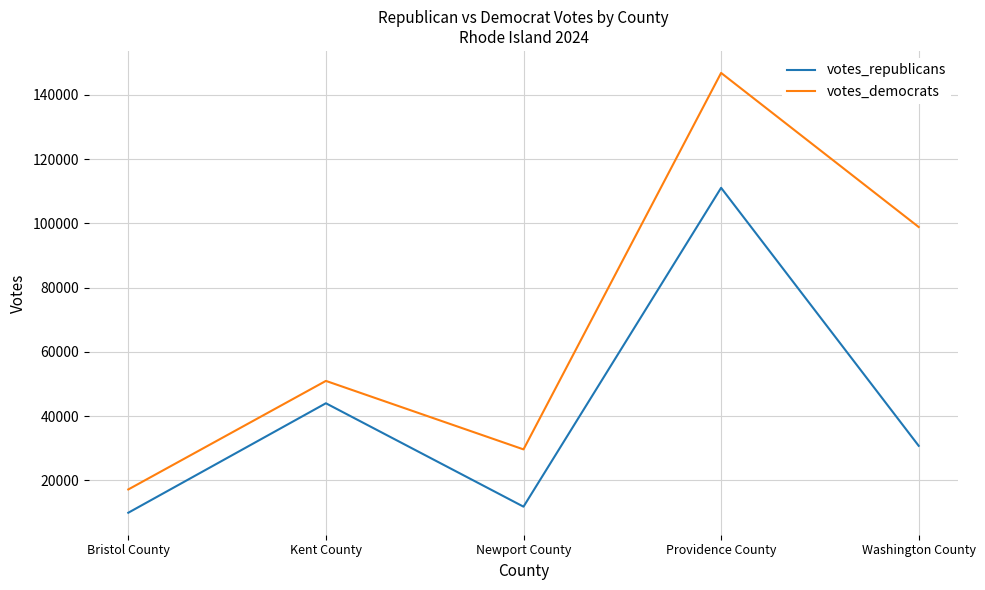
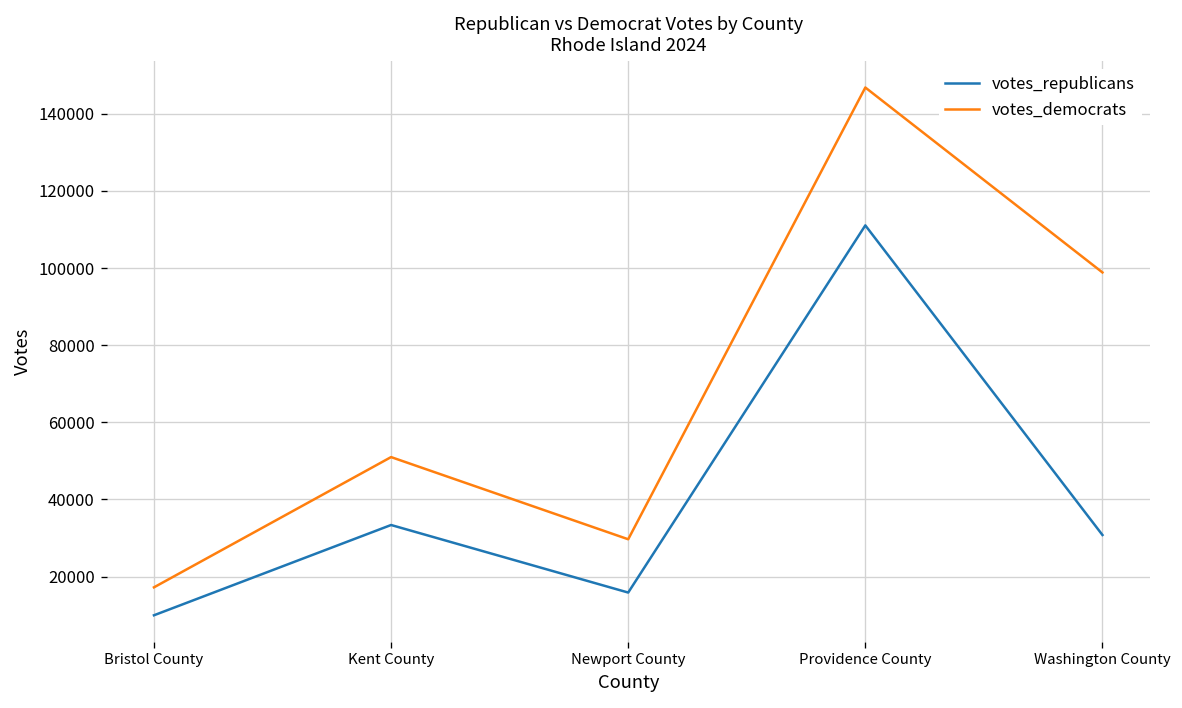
  {
    "votes_republicans": {
      "Bristol County": 10000,
-     "Kent County": 44000,
-     "Newport County": 12000,
+     "Kent County": 33000,
+     "Newport County": 16000,
      "Providence County": 111000,
      "Washington County": 31000
    },
    "votes_democrats": {
      "Bristol County": 17000,
      "Kent County": 51000,
      "Newport County": 30000,
      "Providence County": 147000,
      "Washington County": 99000
    }
  }
